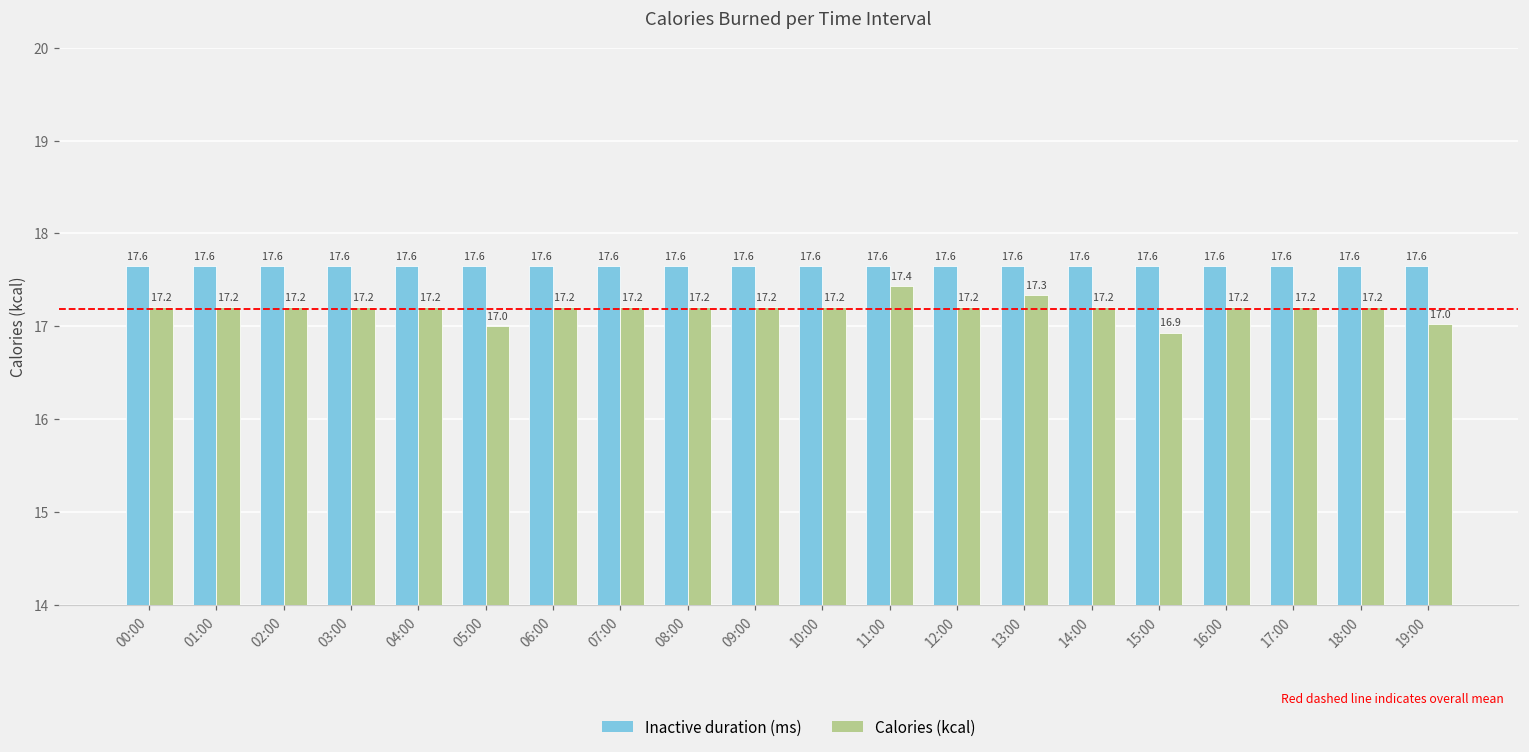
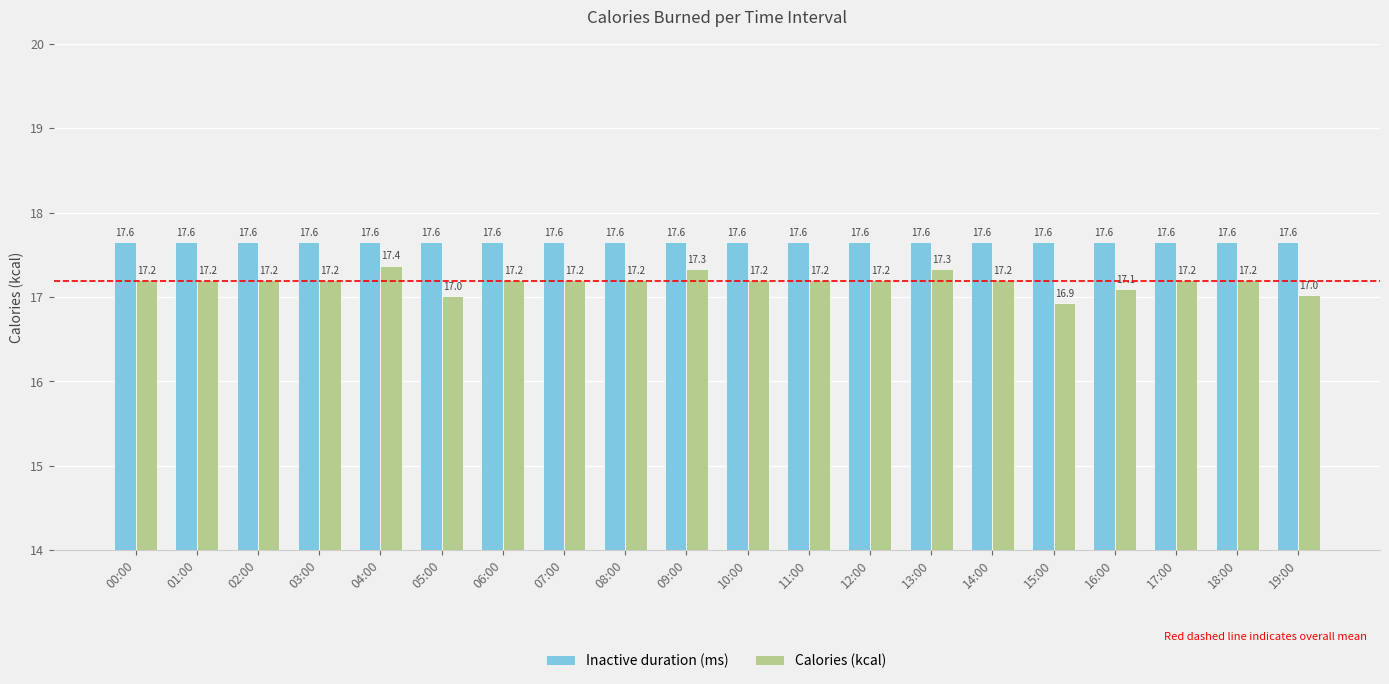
  {
    "Inactive duration (ms)": {
      "00:00": 17.6,
      "01:00": 17.6,
      "02:00": 17.6,
      "03:00": 17.6,
      "04:00": 17.6,
      "05:00": 17.6,
      "06:00": 17.6,
      "07:00": 17.6,
      "08:00": 17.6,
      "09:00": 17.6,
      "10:00": 17.6,
      "11:00": 17.6,
      "12:00": 17.6,
      "13:00": 17.6,
      "14:00": 17.6,
      "15:00": 17.6,
      "16:00": 17.6,
      "17:00": 17.6,
      "18:00": 17.6,
      "19:00": 17.6
    },
    "Calories (kcal)": {
      "00:00": 17.2,
      "01:00": 17.2,
      "02:00": 17.2,
      "03:00": 17.2,
-     "04:00": 17.2,
+     "04:00": 17.4,
      "05:00": 17.0,
      "06:00": 17.2,
      "07:00": 17.2,
      "08:00": 17.2,
-     "09:00": 17.2,
+     "09:00": 17.3,
      "10:00": 17.2,
-     "11:00": 17.4,
+     "11:00": 17.2,
      "12:00": 17.2,
      "13:00": 17.3,
      "14:00": 17.2,
      "15:00": 16.9,
-     "16:00": 17.2,
+     "16:00": 17.1,
      "17:00": 17.2,
      "18:00": 17.2,
      "19:00": 17.0
    }
  }
